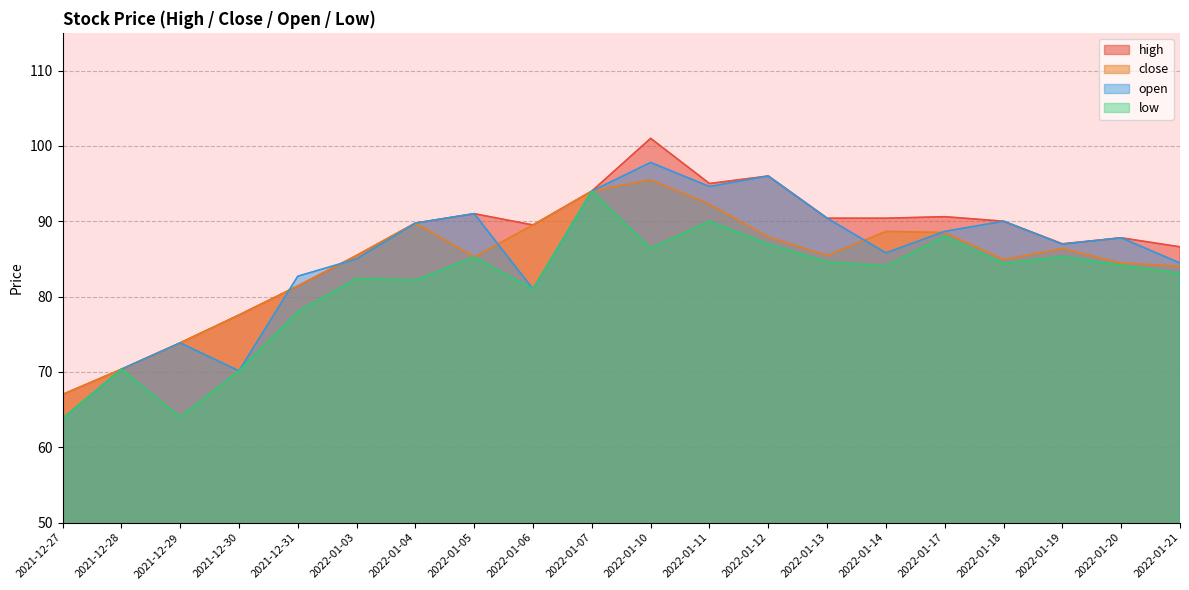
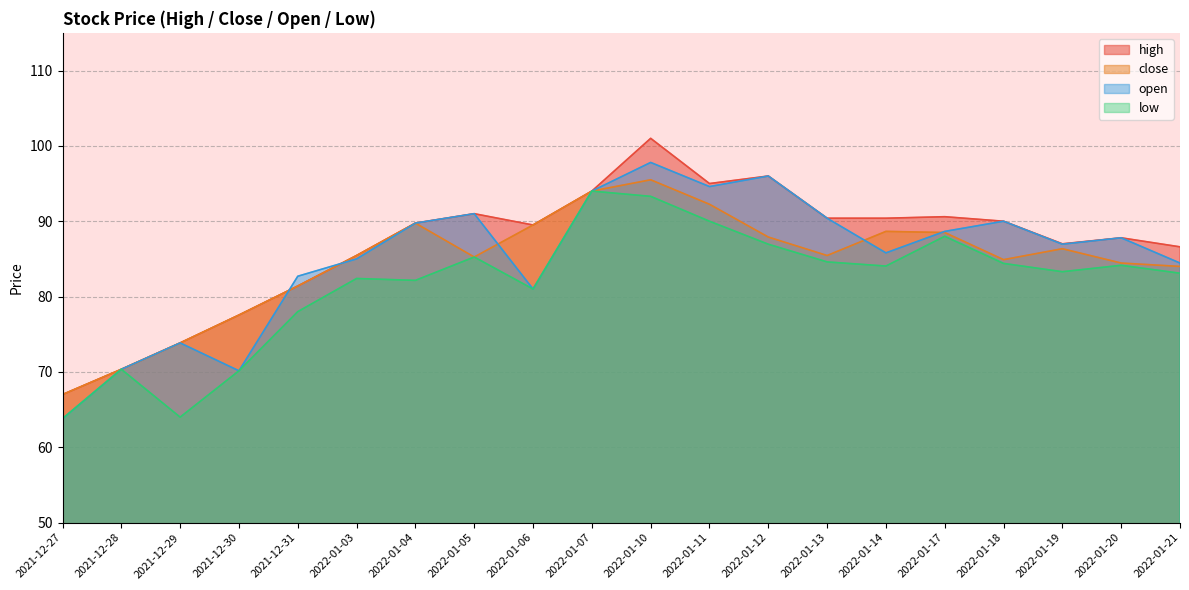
  {
    "open": {
      "2021-12-31": 83,
      "2022-01-03": 85,
      "2022-01-10": 98,
      "2022-01-11": 95,
      "2022-01-14": 86,
      "2022-01-21": 84
    },
    "low": {
      "2021-12-29": 64,
      "2021-12-31": 78,
      "2022-01-03": 82,
      "2022-01-04": 82,
-     "2022-01-10": 86,
+     "2022-01-10": 93,
      "2022-01-11": 90,
      "2022-01-12": 87,
      "2022-01-13": 85,
      "2022-01-14": 84,
      "2022-01-17": 88,
      "2022-01-18": 84,
-     "2022-01-19": 85,
+     "2022-01-19": 83,
      "2022-01-21": 83
    }
  }
